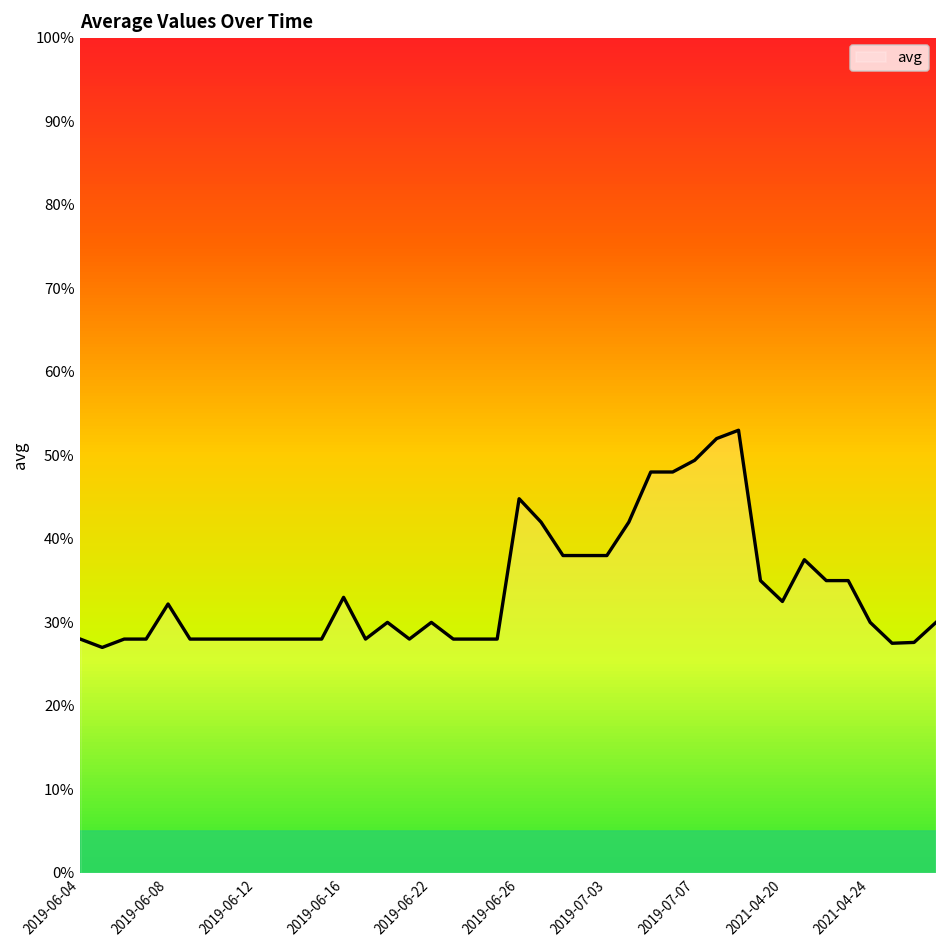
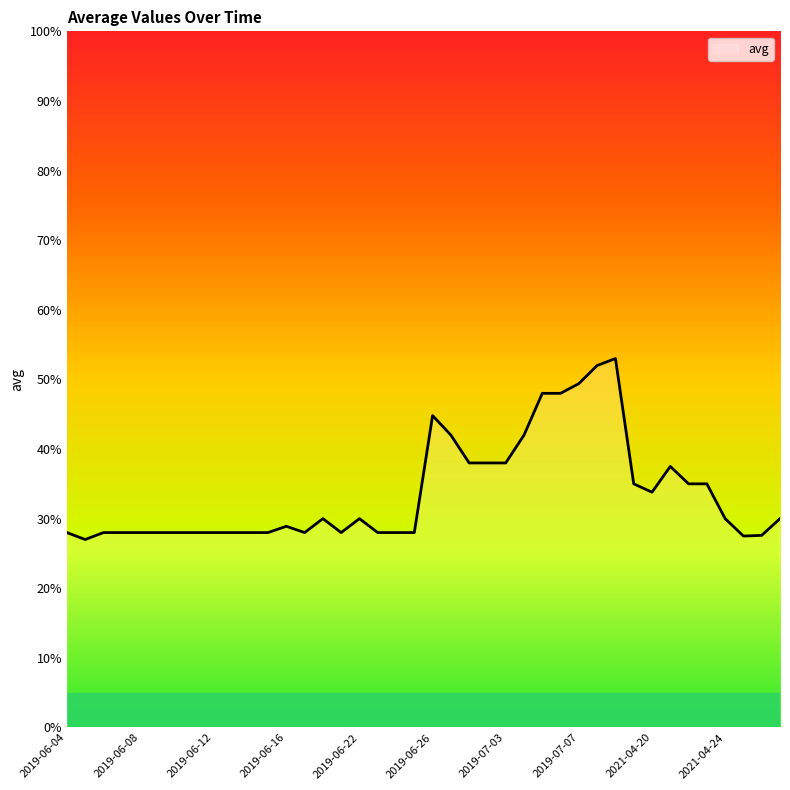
  {
    "2019-06-04": "28%",
-   "2019-06-08": "32%",
+   "2019-06-08": "28%",
    "2019-06-12": "28%",
-   "2019-06-16": "33%",
+   "2019-06-16": "29%",
    "2019-06-22": "30%",
    "2019-06-26": "45%",
    "2019-07-03": "38%",
    "2019-07-07": "49%",
-   "2021-04-20": "33%",
+   "2021-04-20": "34%",
    "2021-04-24": "30%"
  }
